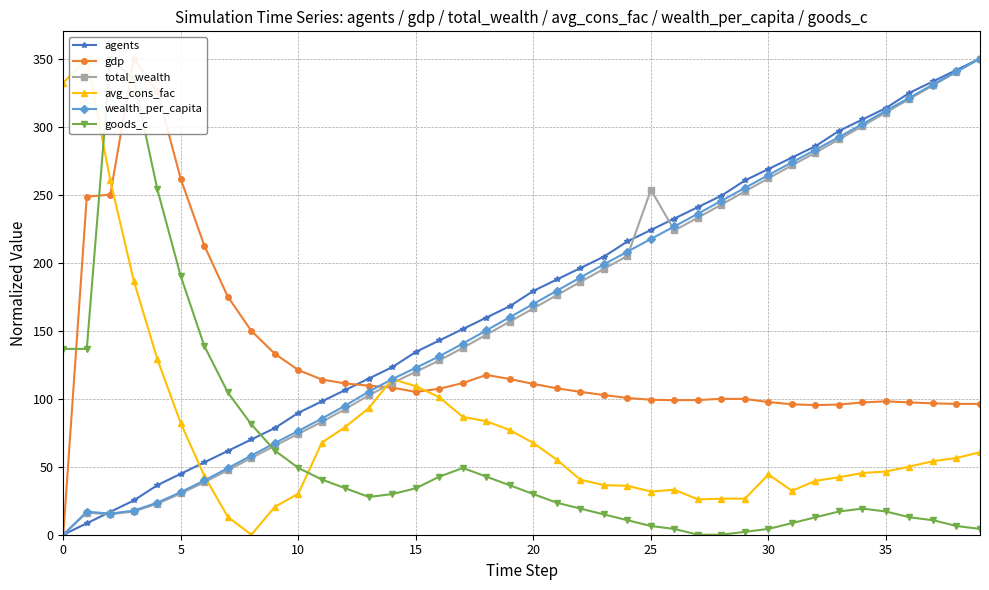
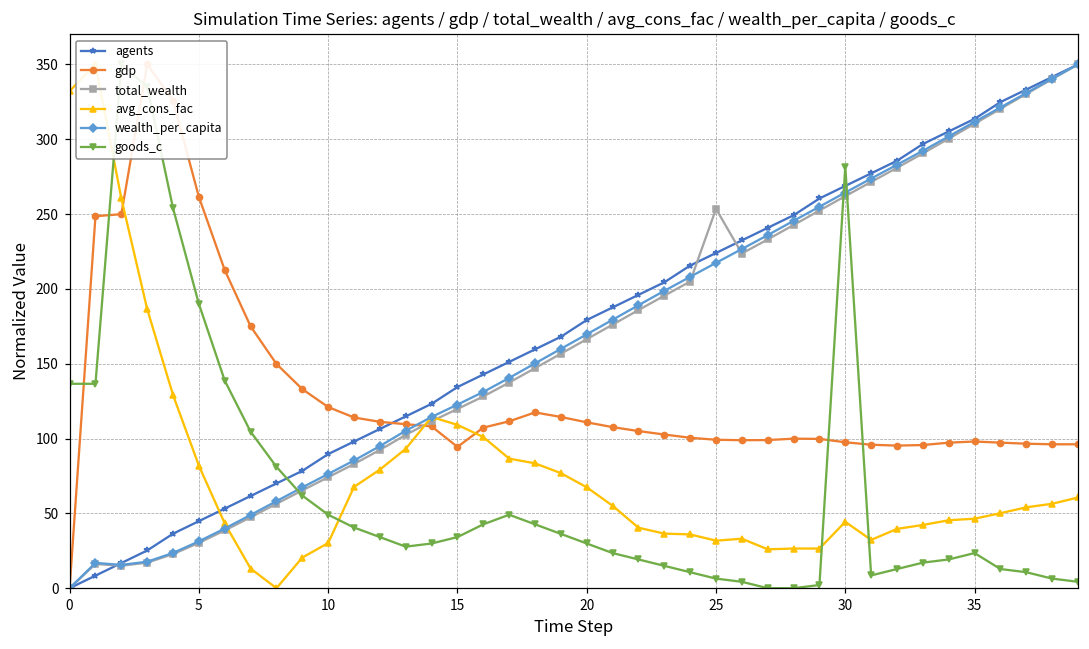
  {
    "gdp": {
      "5": 261,
      "10": 121,
-     "15": 105,
+     "15": 94,
      "20": 111,
      "25": 99,
      "30": 98,
      "35": 98
    },
    "total_wealth": {
      "10": 74,
      "15": 120,
      "20": 166,
      "25": 253,
      "30": 262
    },
    "avg_cons_fac": {
      "0": 332,
      "5": 82,
      "10": 30,
      "15": 109,
      "20": 67,
      "25": 32,
      "30": 44,
      "35": 46
    },
    "goods_c": {
      "0": 137,
      "5": 190,
      "10": 49,
      "15": 34,
      "20": 30,
      "25": 6,
-     "30": 4,
-     "35": 17
+     "30": 282,
+     "35": 23
    }
  }
